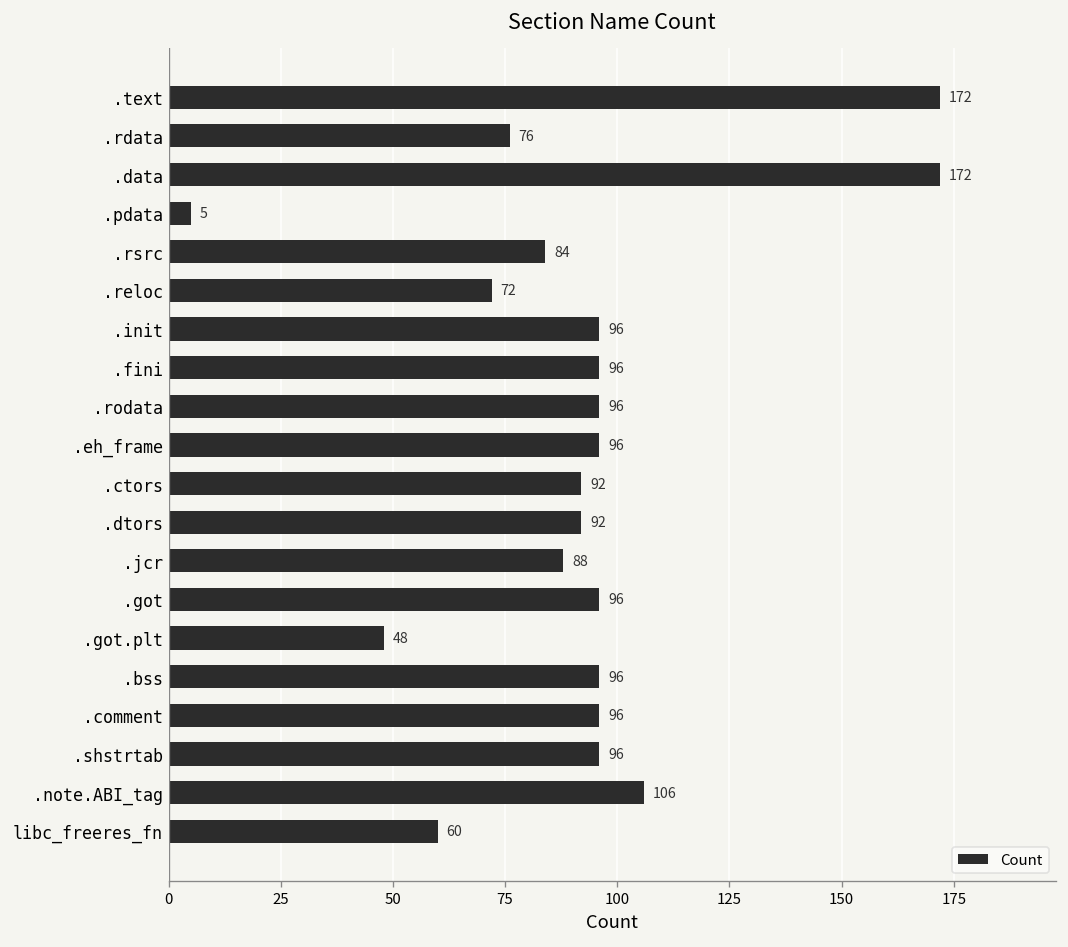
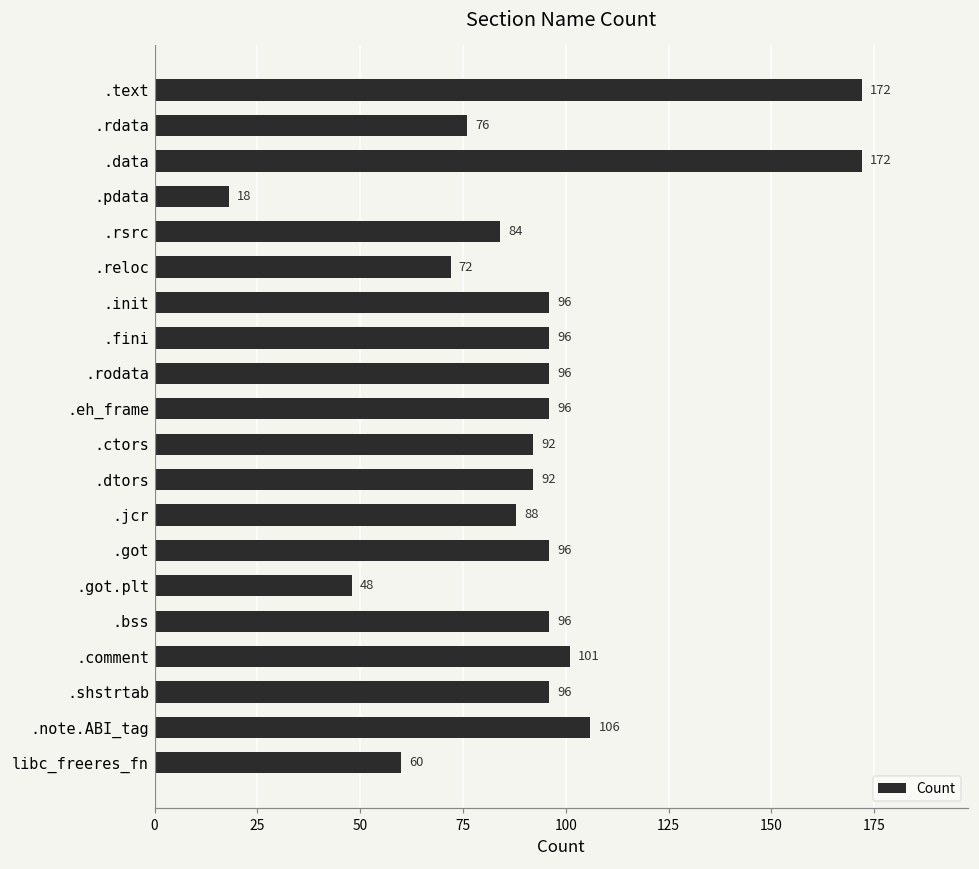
  {
    ".text": 172,
    ".rdata": 76,
    ".data": 172,
-   ".pdata": 5,
+   ".pdata": 18,
    ".rsrc": 84,
    ".reloc": 72,
    ".init": 96,
    ".fini": 96,
    ".rodata": 96,
    ".eh_frame": 96,
    ".ctors": 92,
    ".dtors": 92,
    ".jcr": 88,
    ".got": 96,
    ".got.plt": 48,
    ".bss": 96,
-   ".comment": 96,
+   ".comment": 101,
    ".shstrtab": 96,
    ".note.ABI_tag": 106,
    "libc_freeres_fn": 60
  }
